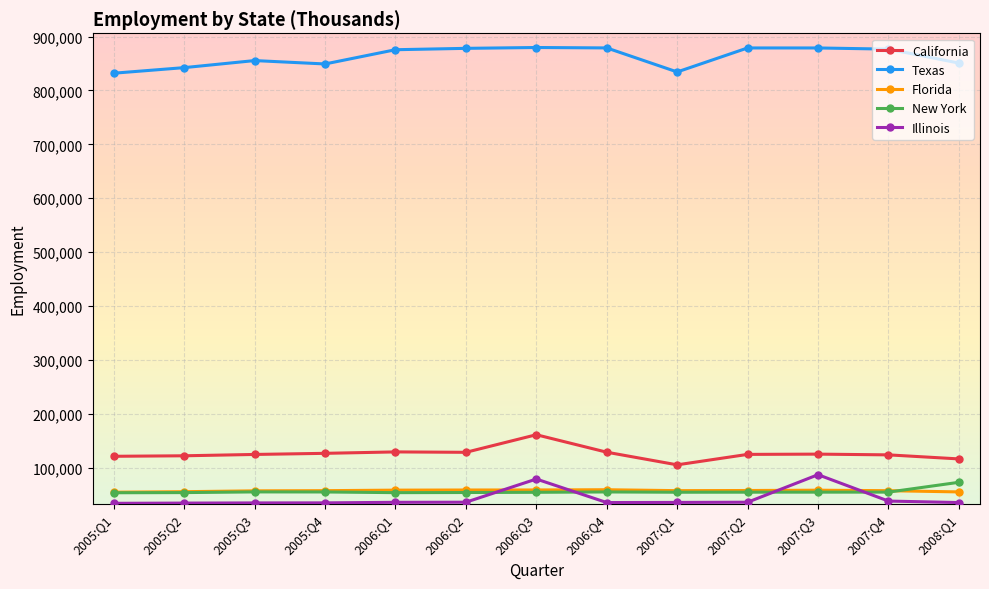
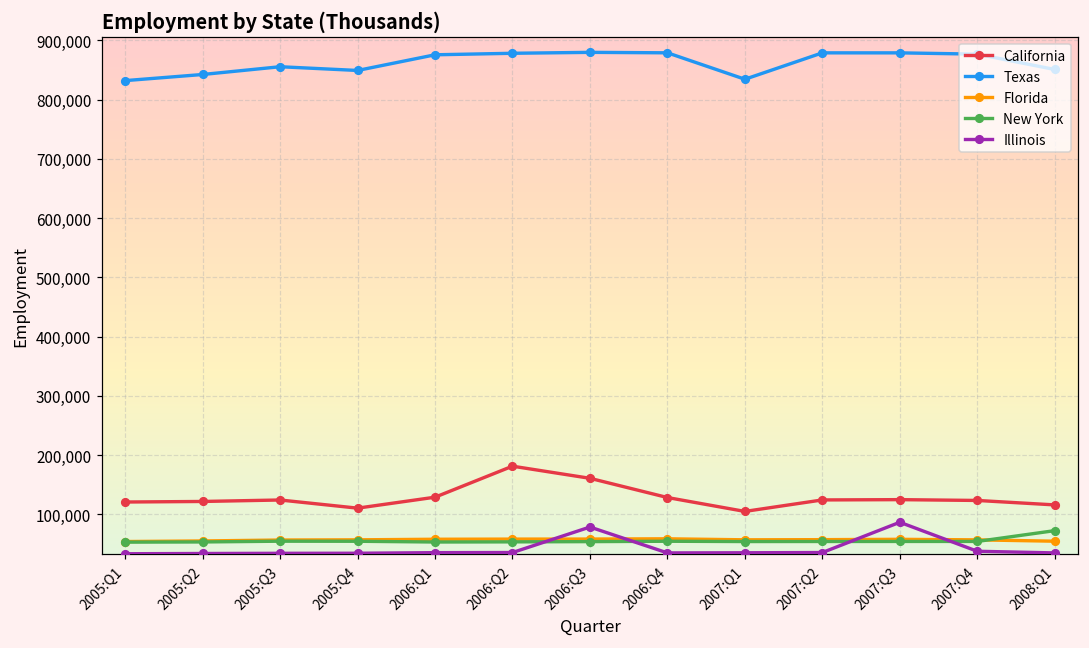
  {
    "California": {
      "2005:Q1": "120,000",
      "2005:Q2": "120,000",
      "2005:Q3": "120,000",
-     "2005:Q4": "130,000",
+     "2005:Q4": "110,000",
      "2006:Q1": "130,000",
-     "2006:Q2": "130,000",
+     "2006:Q2": "180,000",
      "2006:Q3": "160,000",
      "2006:Q4": "130,000",
      "2007:Q1": "110,000",
      "2007:Q2": "120,000",
      "2007:Q3": "120,000",
      "2007:Q4": "120,000",
      "2008:Q1": "120,000"
    },
    "Texas": {
      "2005:Q1": "830,000",
      "2005:Q2": "840,000",
      "2005:Q3": "860,000",
      "2005:Q4": "850,000",
      "2006:Q1": "880,000",
      "2006:Q2": "880,000",
      "2006:Q3": "880,000",
      "2006:Q4": "880,000",
      "2007:Q1": "830,000",
      "2007:Q2": "880,000",
      "2007:Q3": "880,000"
    },
    "Florida": {
      "2008:Q1": "50,000"
    },
    "New York": {
      "2008:Q1": "70,000"
    },
    "Illinois": {
      "2005:Q1": "30,000",
      "2005:Q2": "30,000",
      "2005:Q3": "30,000",
      "2005:Q4": "30,000",
      "2006:Q1": "40,000",
      "2006:Q2": "40,000",
      "2006:Q3": "80,000",
      "2006:Q4": "40,000",
      "2007:Q1": "40,000",
      "2007:Q2": "40,000",
      "2007:Q3": "90,000",
      "2007:Q4": "40,000",
      "2008:Q1": "40,000"
    }
  }
